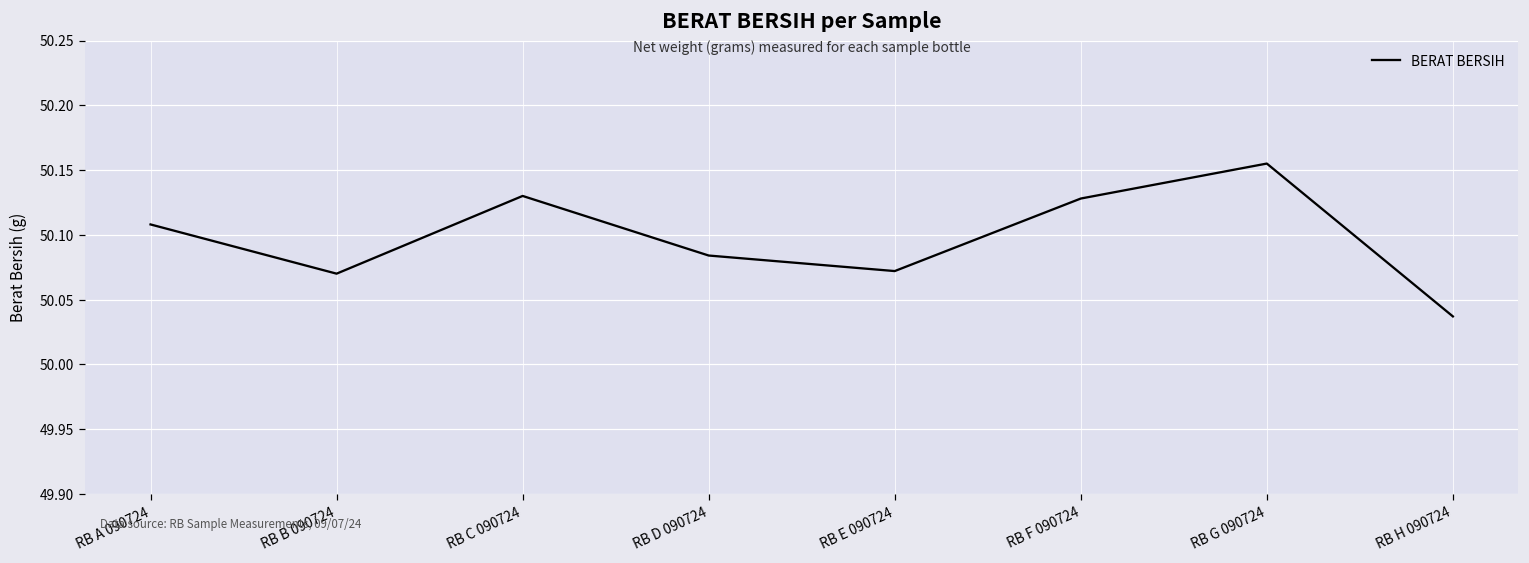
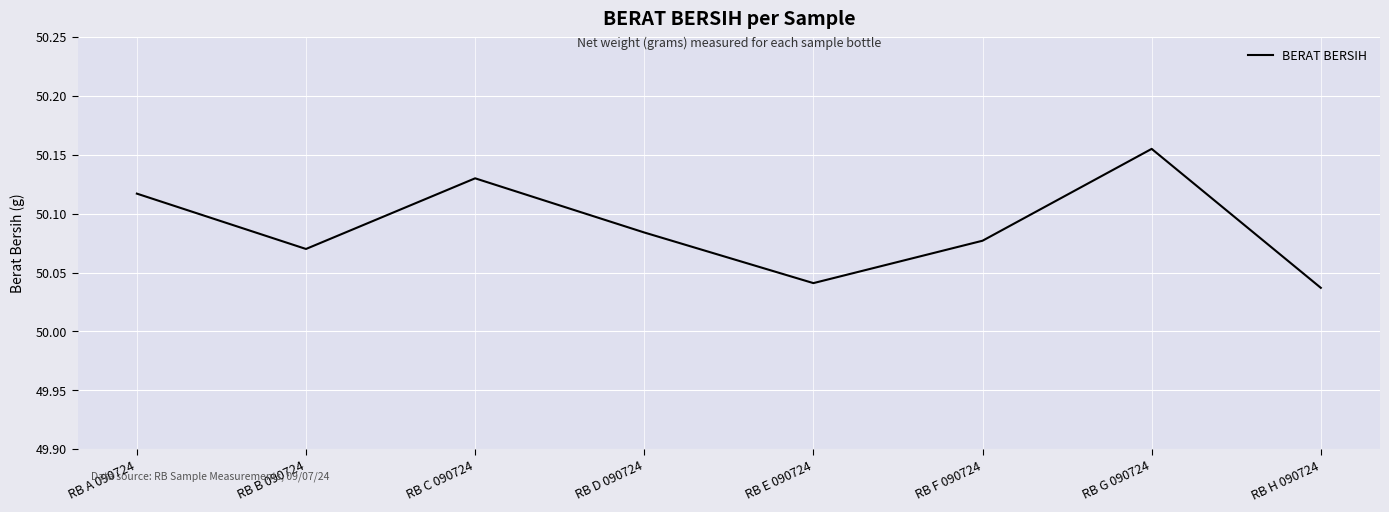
  {
-   "RB A 090724": 50.108,
+   "RB A 090724": 50.117,
    "RB B 090724": 50.070,
    "RB C 090724": 50.130,
    "RB D 090724": 50.084,
-   "RB E 090724": 50.072,
-   "RB F 090724": 50.128,
+   "RB E 090724": 50.041,
+   "RB F 090724": 50.077,
    "RB G 090724": 50.155,
    "RB H 090724": 50.037
  }
